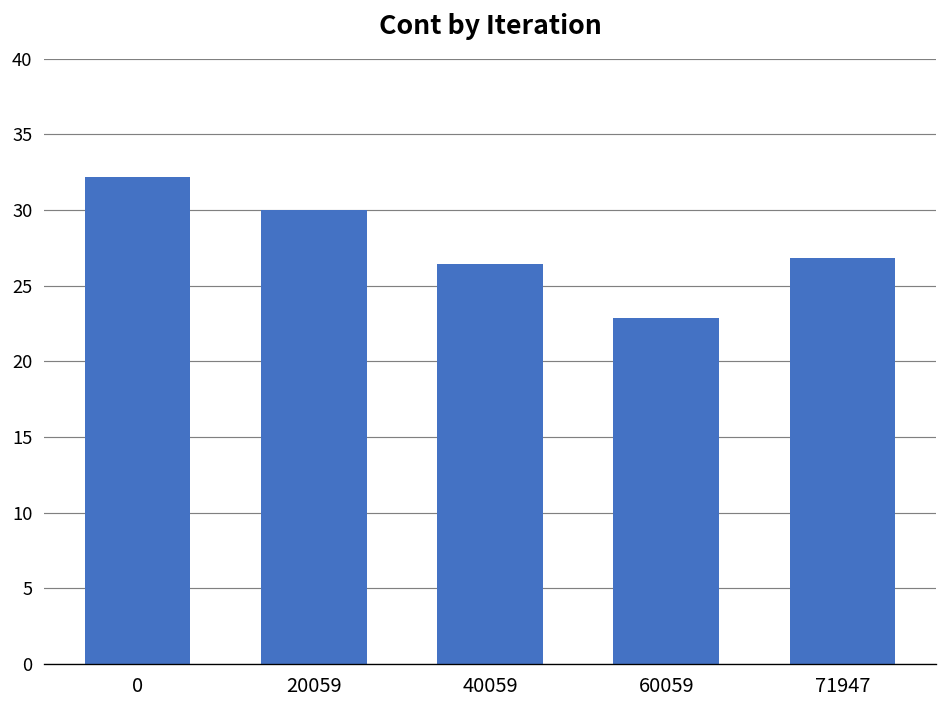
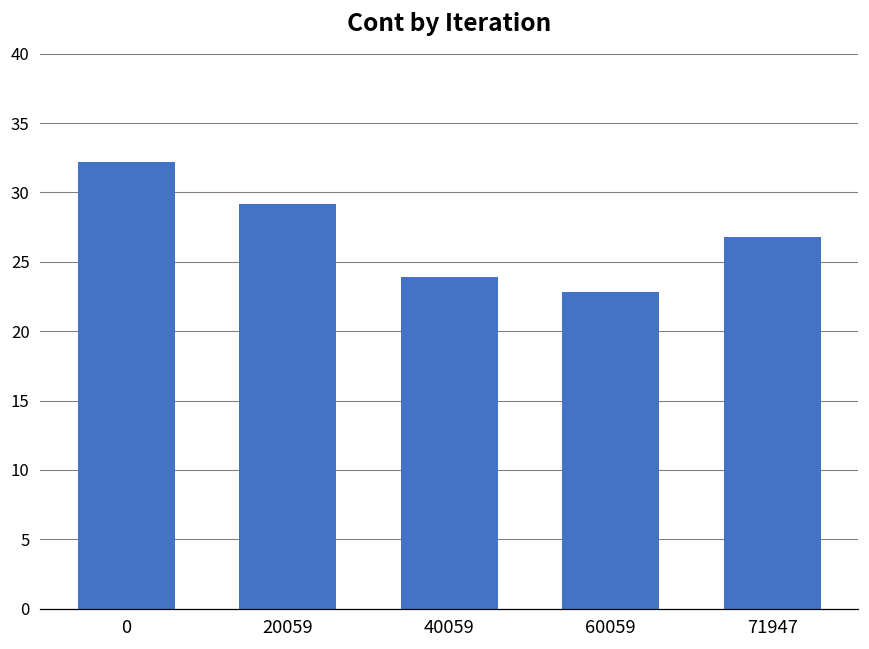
  {
    "0": 32.2,
-   "20059": 30.0,
-   "40059": 26.4,
+   "20059": 29.2,
+   "40059": 23.9,
    "60059": 22.9,
    "71947": 26.8
  }
